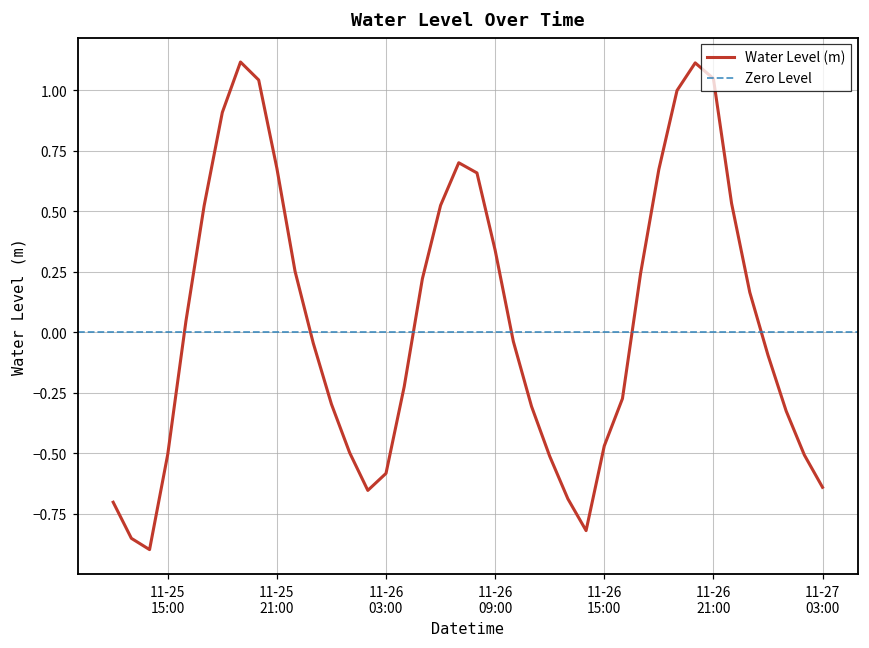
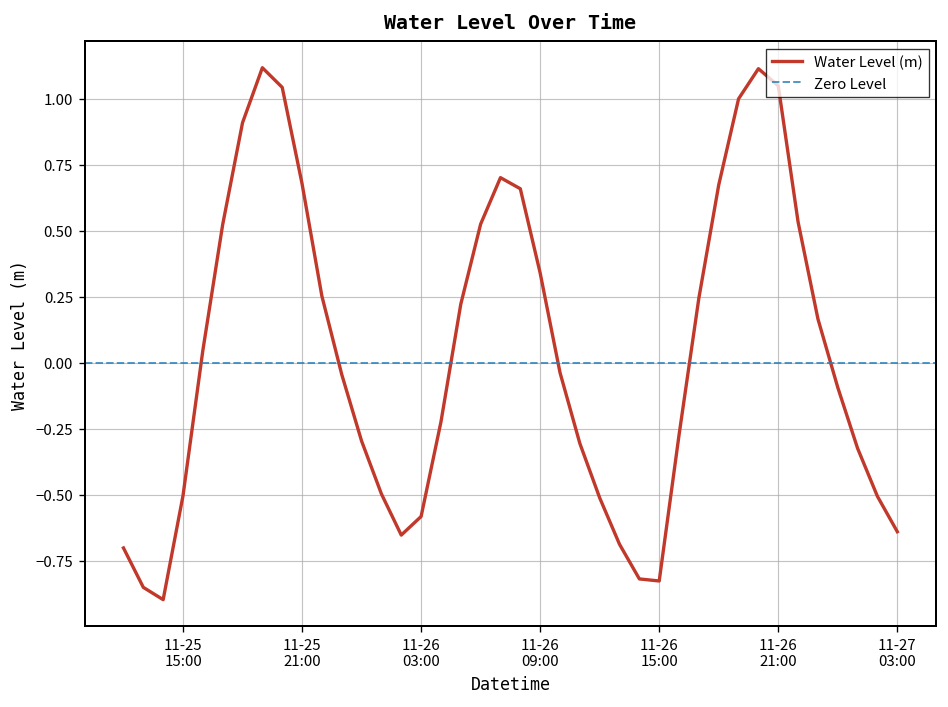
  {
    "11-25 15:00": -0.50,
    "11-25 21:00": 0.68,
    "11-26 03:00": -0.58,
    "11-26 09:00": 0.34,
-   "11-26 15:00": -0.47,
+   "11-26 15:00": -0.83,
    "11-27 03:00": -0.64
  }
